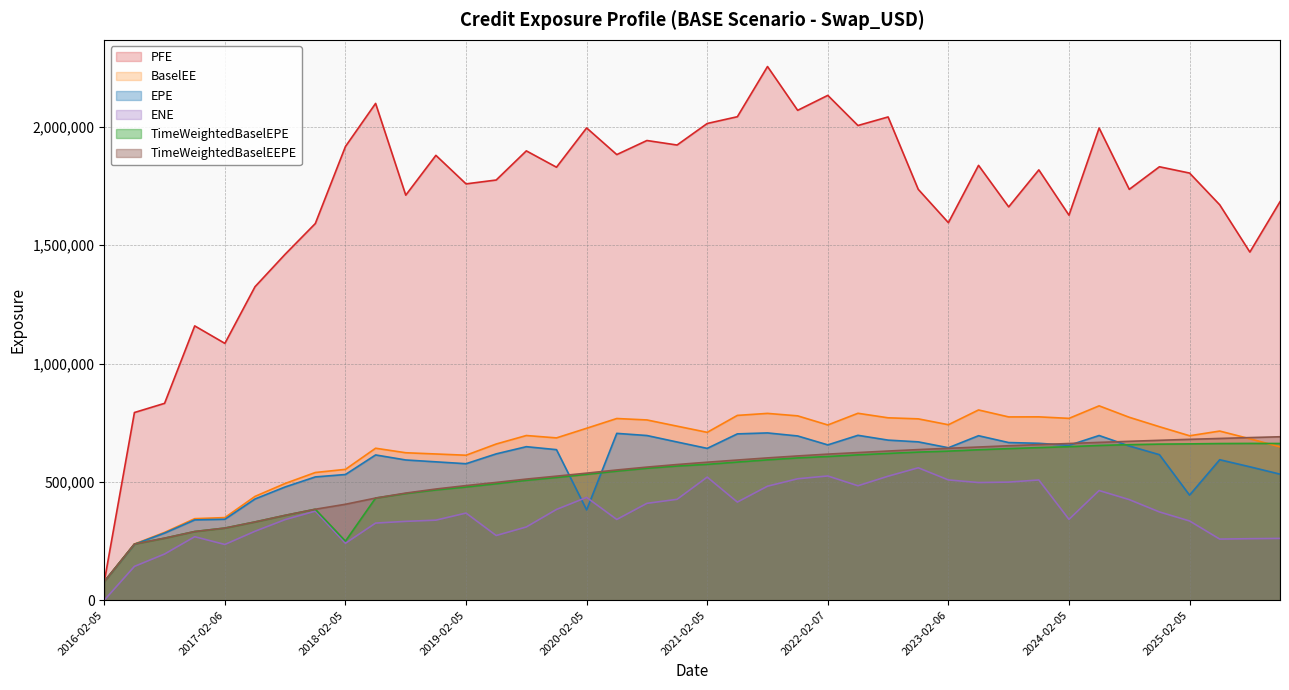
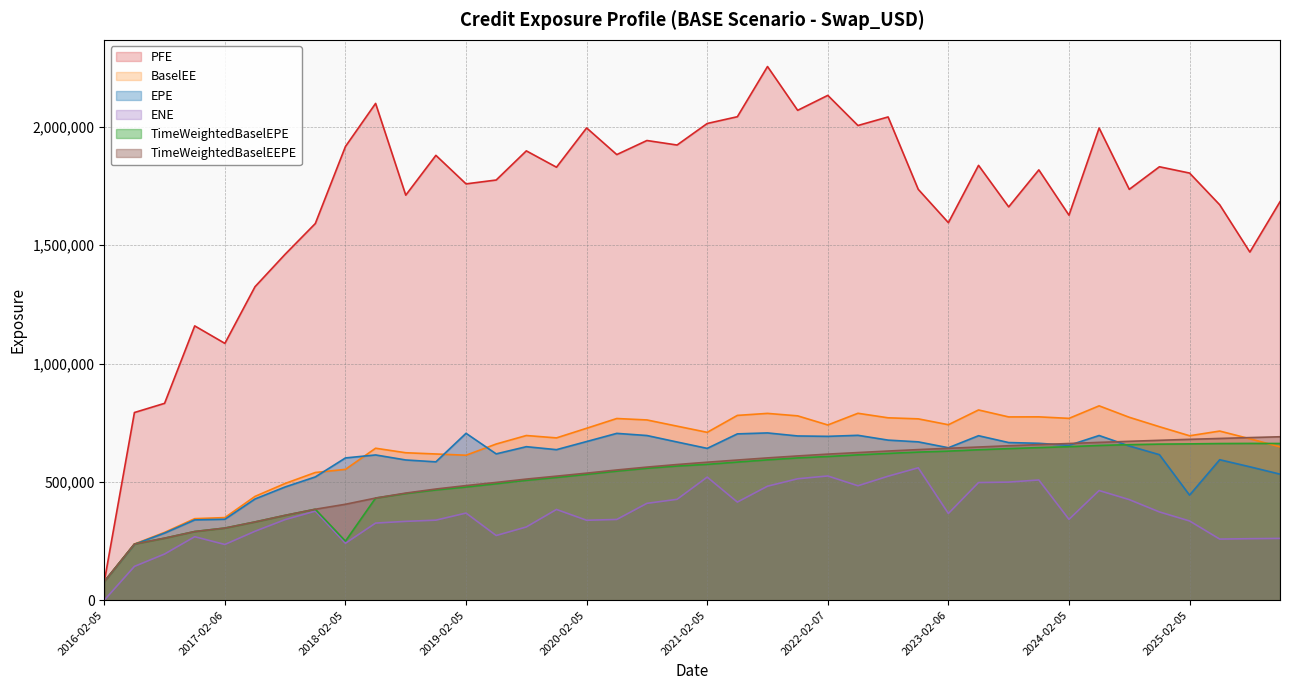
  {
    "EPE": {
-     "2018-02-05": "530,000",
-     "2019-02-05": "580,000",
-     "2020-02-05": "380,000",
+     "2018-02-05": "600,000",
+     "2019-02-05": "710,000",
+     "2020-02-05": "670,000",
      "2021-02-05": "640,000",
-     "2022-02-07": "660,000",
+     "2022-02-07": "690,000",
      "2025-02-05": "440,000"
    },
    "ENE": {
      "2016-02-05": "0",
      "2017-02-06": "240,000",
      "2019-02-05": "370,000",
-     "2020-02-05": "430,000",
+     "2020-02-05": "340,000",
      "2021-02-05": "520,000",
      "2022-02-07": "520,000",
-     "2023-02-06": "510,000",
+     "2023-02-06": "370,000",
      "2024-02-05": "340,000",
      "2025-02-05": "330,000"
    },
    "TimeWeightedBaselEPE": {
      "2023-02-06": "630,000",
      "2025-02-05": "660,000"
    },
    "TimeWeightedBaselEEPE": {
      "2018-02-05": "410,000",
      "2025-02-05": "680,000"
    }
  }
